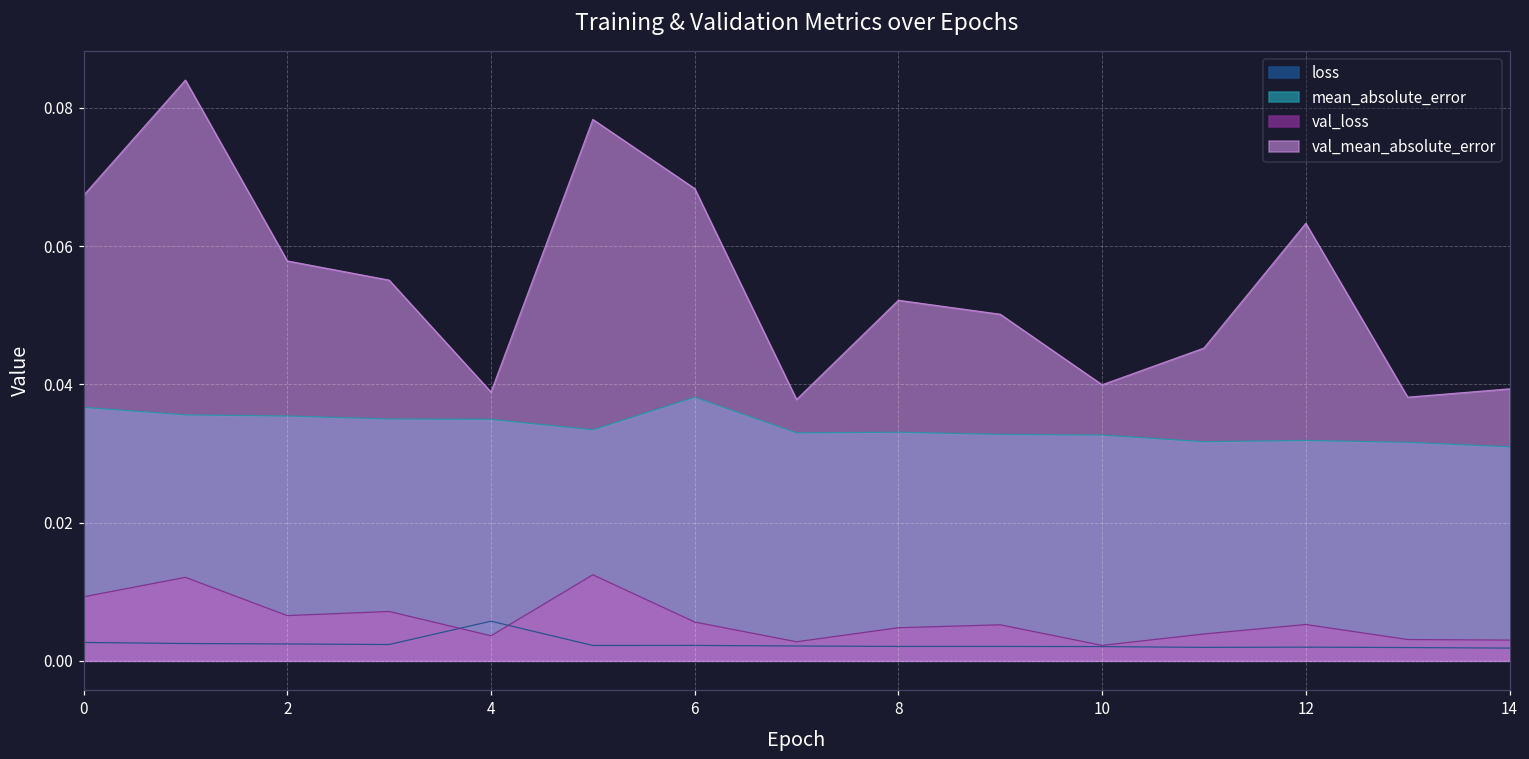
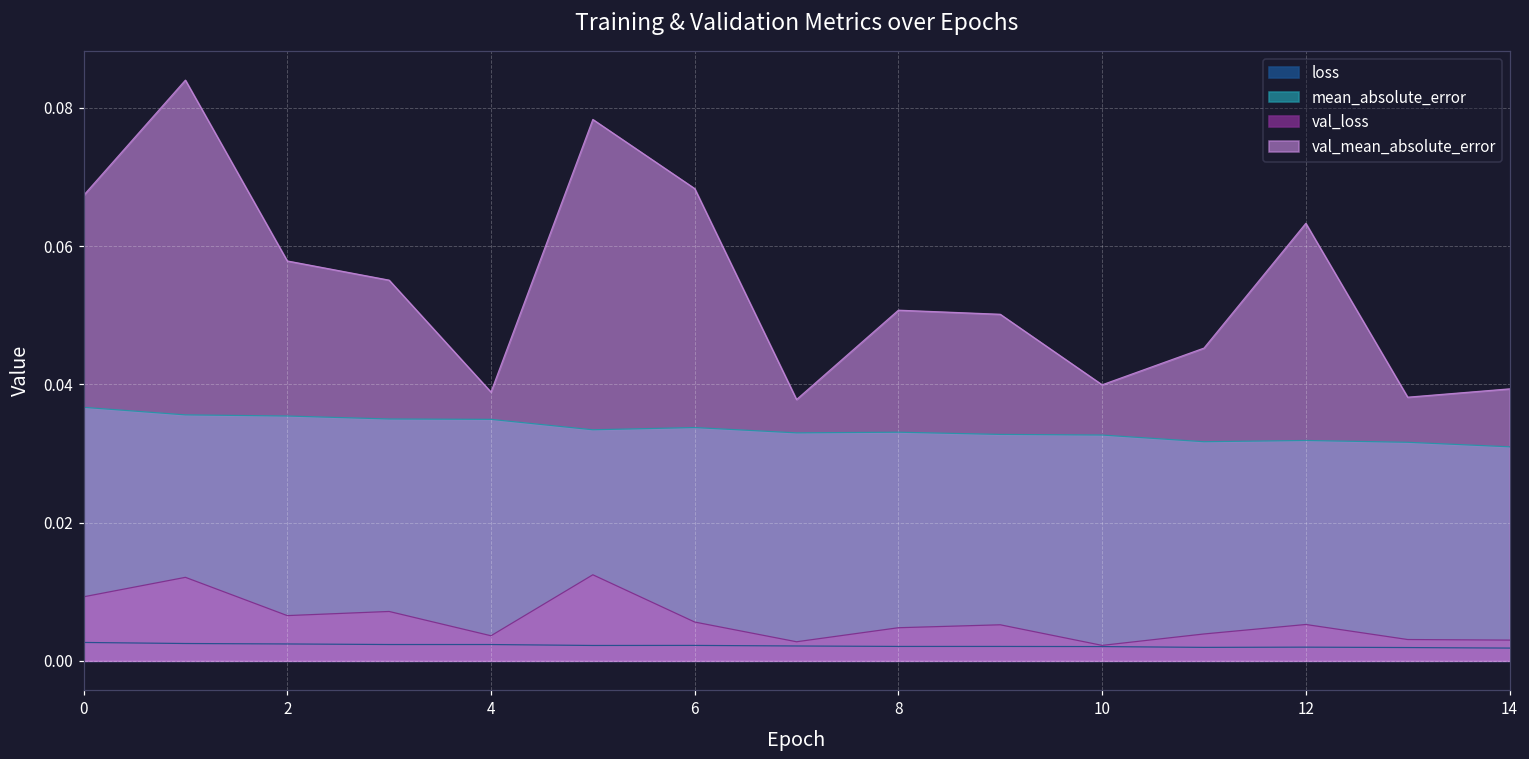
  {
    "loss": {
      "0": 0.003,
      "2": 0.002,
-     "4": 0.006,
+     "4": 0.002,
      "6": 0.002,
      "8": 0.002,
      "12": 0.002,
      "14": 0.002
    },
    "mean_absolute_error": {
      "0": 0.037,
      "2": 0.035,
      "4": 0.035,
-     "6": 0.038,
+     "6": 0.034,
      "8": 0.033,
      "10": 0.033,
      "12": 0.032,
      "14": 0.031
    },
    "val_loss": {
      "0": 0.009,
      "2": 0.007,
      "4": 0.004,
      "6": 0.006,
      "8": 0.005,
      "12": 0.005,
      "14": 0.003
    },
    "val_mean_absolute_error": {
      "0": 0.067,
      "2": 0.058,
      "4": 0.039,
      "6": 0.068,
-     "8": 0.052,
+     "8": 0.051,
      "10": 0.040,
      "12": 0.063,
      "14": 0.039
    }
  }
